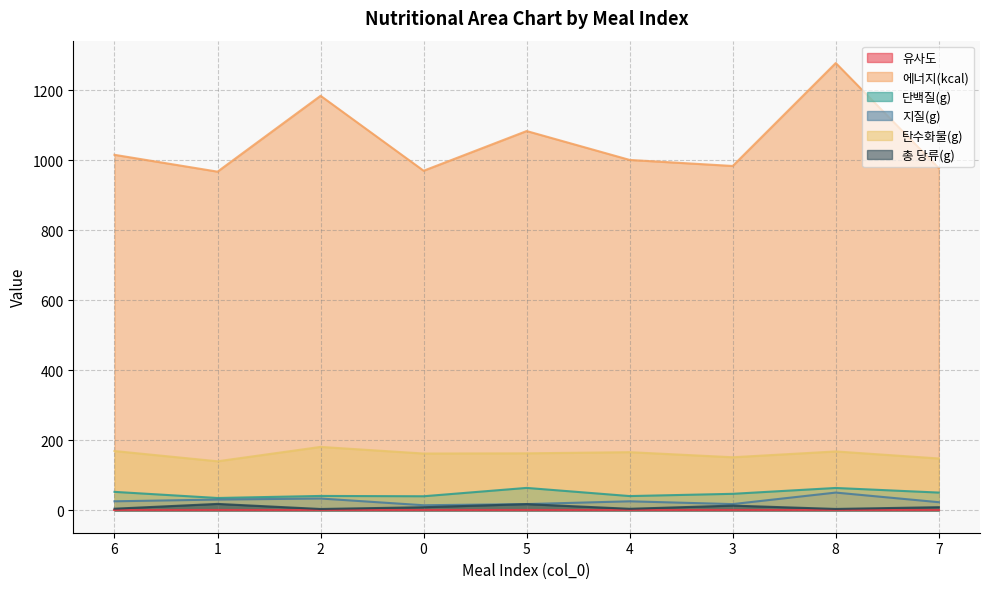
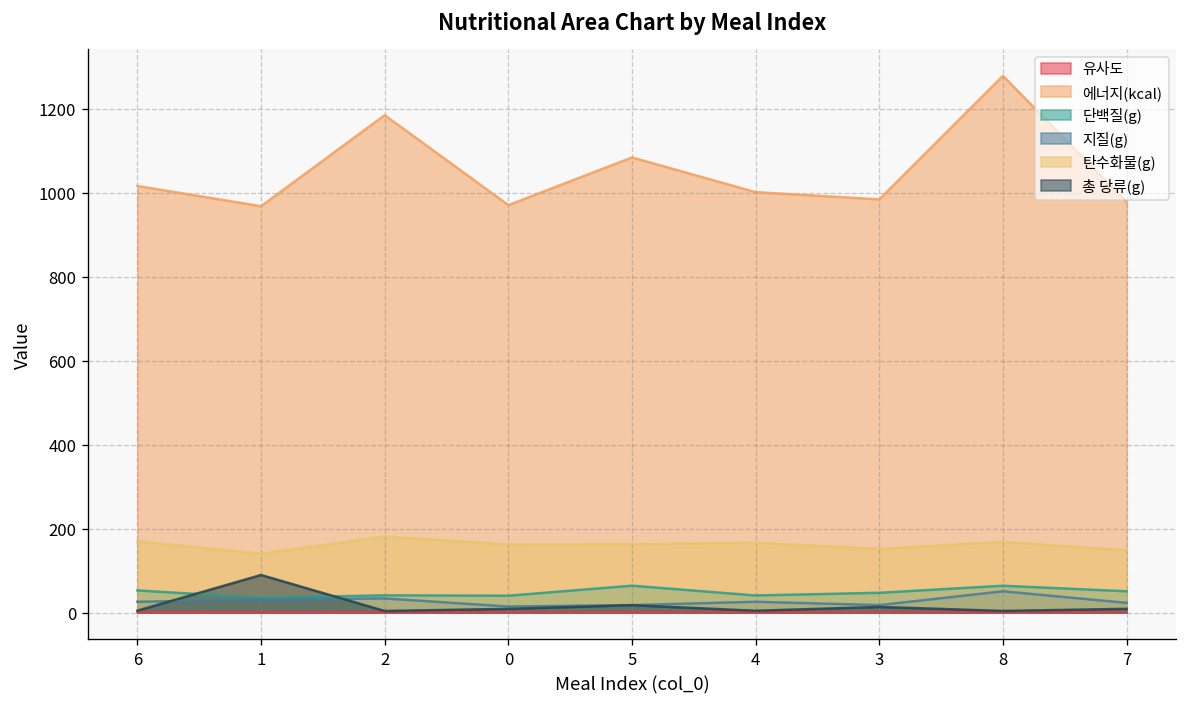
  {
    "유사도": {
      "1": 0,
      "0": 0,
      "5": 0,
      "3": 0,
      "7": 0
    },
    "총 당류(g)": {
-     "1": 20,
+     "1": 90,
      "7": 10
    }
  }
